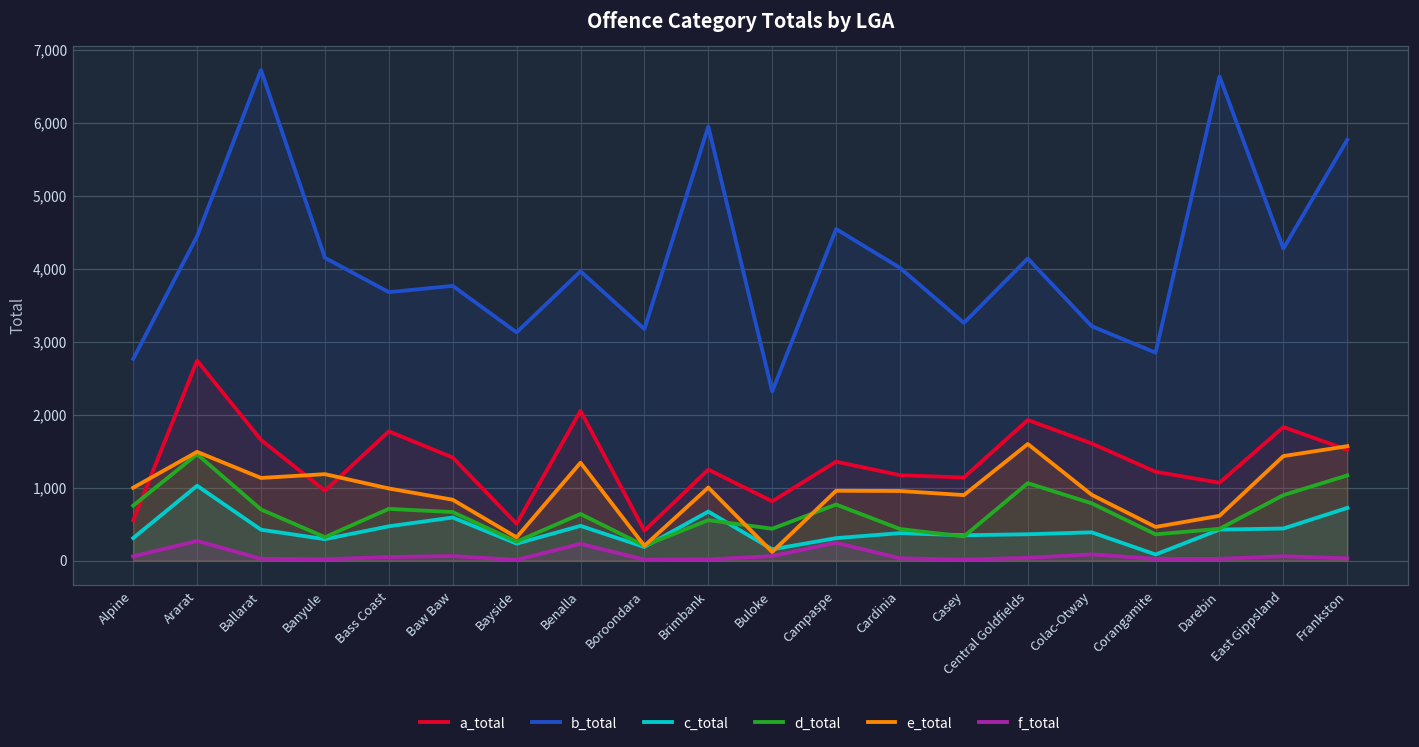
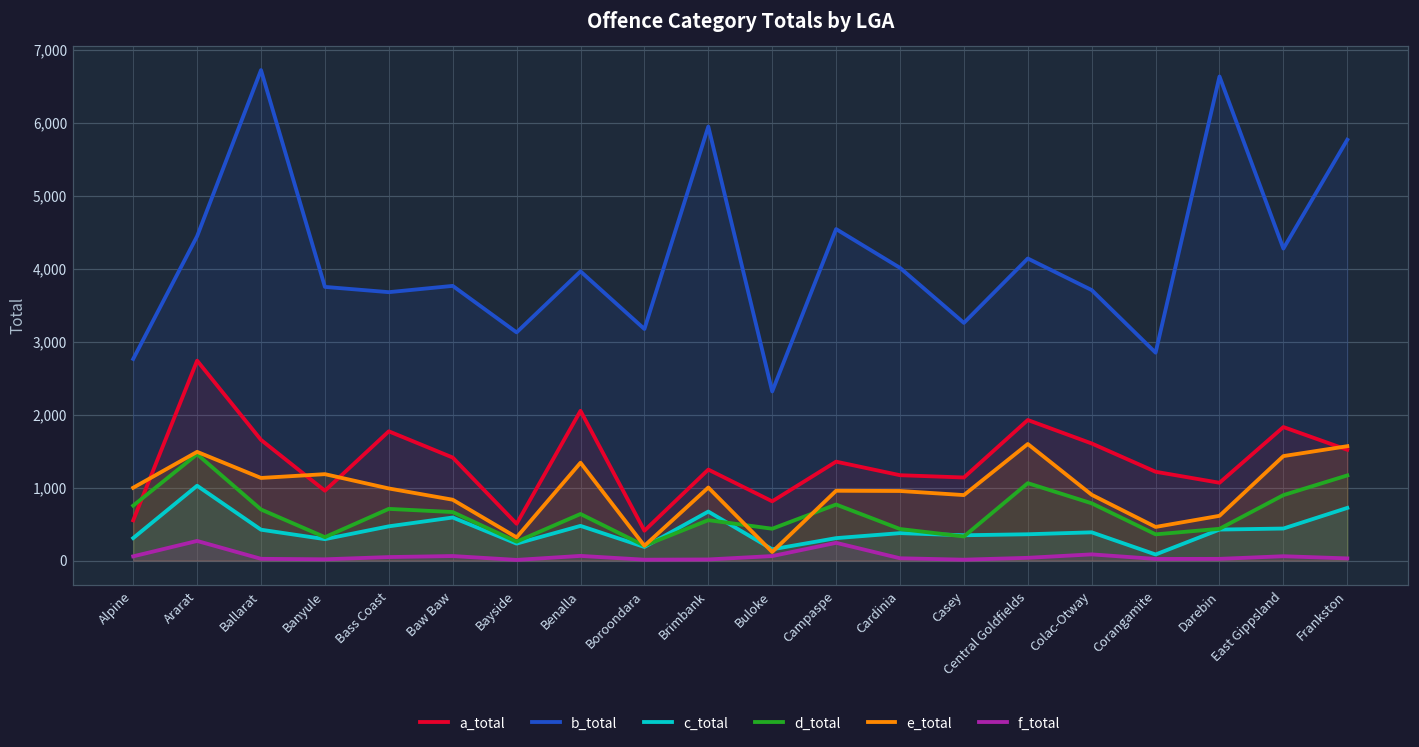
  {
    "a_total": {
      "Alpine": "600",
      "Ararat": "2,700",
      "Ballarat": "1,700",
      "Banyule": "1,000",
      "Bass Coast": "1,800",
      "Baw Baw": "1,400",
      "Bayside": "500",
      "Benalla": "2,100",
      "Boroondara": "400",
      "Brimbank": "1,200",
      "Buloke": "800",
      "Campaspe": "1,400",
      "Cardinia": "1,200",
      "Casey": "1,100",
      "Central Goldfields": "1,900",
      "Colac-Otway": "1,600",
      "Corangamite": "1,200",
      "Darebin": "1,100",
      "East Gippsland": "1,800",
      "Frankston": "1,500"
    },
    "b_total": {
      "Alpine": "2,800",
      "Ararat": "4,400",
      "Ballarat": "6,700",
-     "Banyule": "4,200",
+     "Banyule": "3,800",
      "Bass Coast": "3,700",
      "Baw Baw": "3,800",
      "Bayside": "3,100",
      "Benalla": "4,000",
      "Boroondara": "3,200",
      "Brimbank": "6,000",
      "Buloke": "2,300",
      "Campaspe": "4,500",
      "Cardinia": "4,000",
      "Casey": "3,300",
      "Central Goldfields": "4,100",
-     "Colac-Otway": "3,200",
+     "Colac-Otway": "3,700",
      "Corangamite": "2,900",
      "Darebin": "6,600",
      "East Gippsland": "4,300",
      "Frankston": "5,800"
    },
    "c_total": {
      "Alpine": "300",
      "Ararat": "1,000",
      "Ballarat": "400",
      "Bass Coast": "500",
      "Baw Baw": "600",
      "Benalla": "500",
      "Brimbank": "700",
      "Campaspe": "300",
      "Cardinia": "400",
      "Central Goldfields": "400",
      "Colac-Otway": "400",
      "Corangamite": "100",
      "East Gippsland": "400",
      "Frankston": "700"
    },
    "d_total": {
      "Alpine": "800",
      "Ballarat": "700",
      "Bass Coast": "700",
      "Baw Baw": "700",
      "Benalla": "600",
      "Brimbank": "600",
      "Buloke": "400",
      "Campaspe": "800",
      "Cardinia": "400",
      "Central Goldfields": "1,100",
      "Colac-Otway": "800",
      "Corangamite": "400",
      "East Gippsland": "900",
      "Frankston": "1,200"
    },
    "e_total": {
      "Alpine": "1,000",
      "Ballarat": "1,100",
      "Banyule": "1,200",
      "Bass Coast": "1,000",
      "Baw Baw": "800",
      "Bayside": "300",
      "Benalla": "1,300",
      "Brimbank": "1,000",
      "Campaspe": "1,000",
      "Cardinia": "1,000",
      "Casey": "900",
      "Central Goldfields": "1,600",
      "Colac-Otway": "900",
      "Corangamite": "500",
      "Darebin": "600",
      "East Gippsland": "1,400",
      "Frankston": "1,600"
    },
    "f_total": {
      "Alpine": "100",
      "Ararat": "300",
      "Ballarat": "0",
      "Banyule": "0",
      "Bass Coast": "0",
      "Baw Baw": "100",
      "Bayside": "0",
-     "Benalla": "200",
+     "Benalla": "100",
      "Boroondara": "0",
      "Brimbank": "0",
      "Buloke": "100",
      "Campaspe": "200",
      "Cardinia": "0",
      "Casey": "0",
      "Central Goldfields": "0",
      "Colac-Otway": "100",
      "Corangamite": "0",
      "Darebin": "0",
      "East Gippsland": "100",
      "Frankston": "0"
    }
  }
